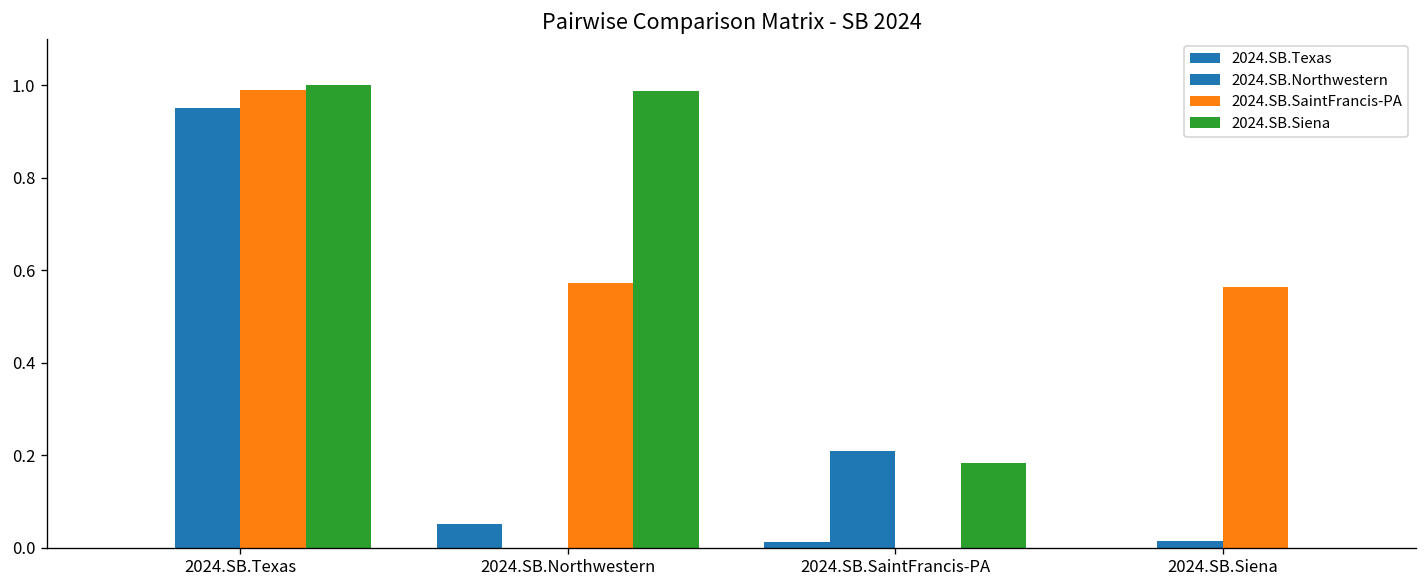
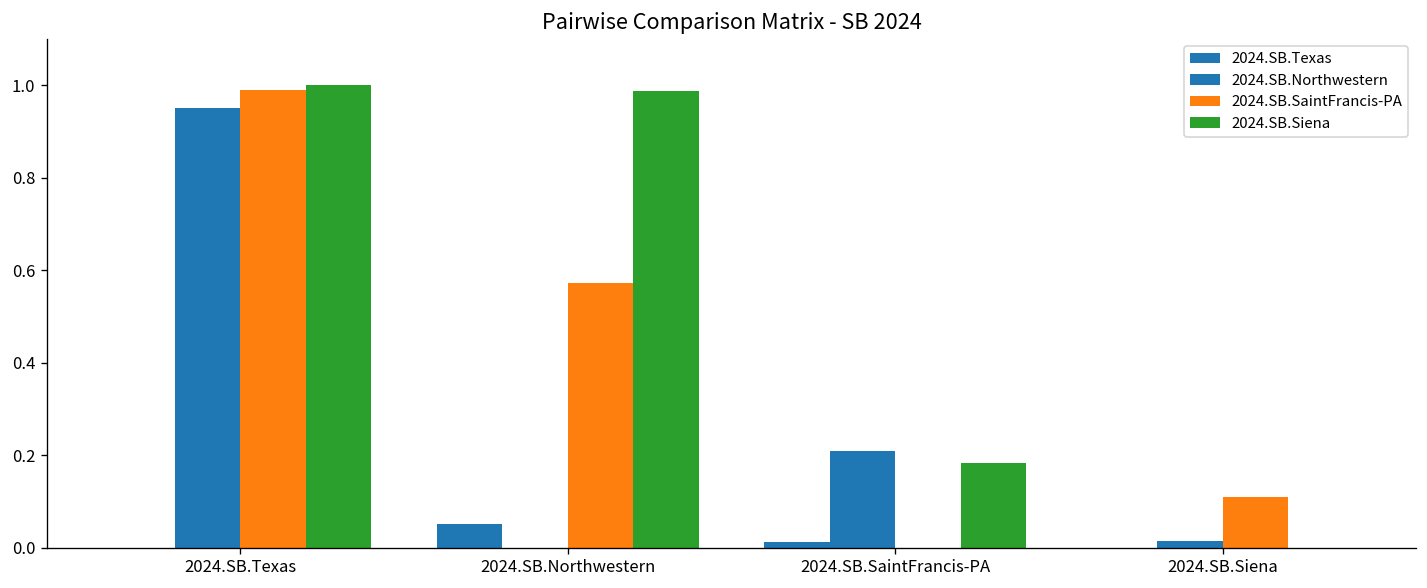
  {
    "2024.SB.SaintFrancis-PA": {
      "2024.SB.Texas": 0.99,
      "2024.SB.Northwestern": 0.57,
      "2024.SB.SaintFrancis-PA": 0.00,
-     "2024.SB.Siena": 0.56
+     "2024.SB.Siena": 0.11
    },
    "2024.SB.Siena": {
      "2024.SB.Texas": 1.00,
      "2024.SB.Northwestern": 0.99,
      "2024.SB.SaintFrancis-PA": 0.18,
      "2024.SB.Siena": 0.00
    }
  }
